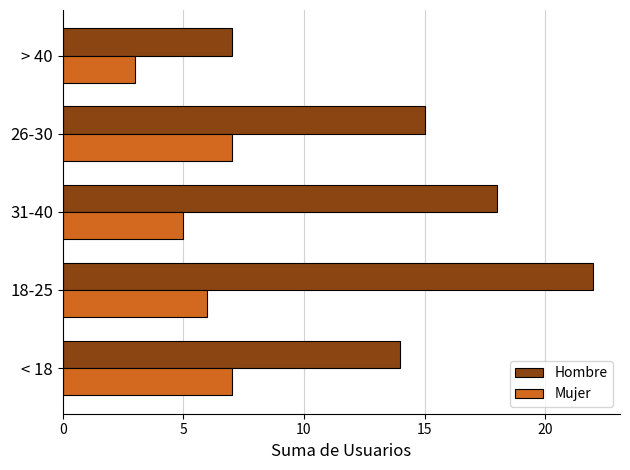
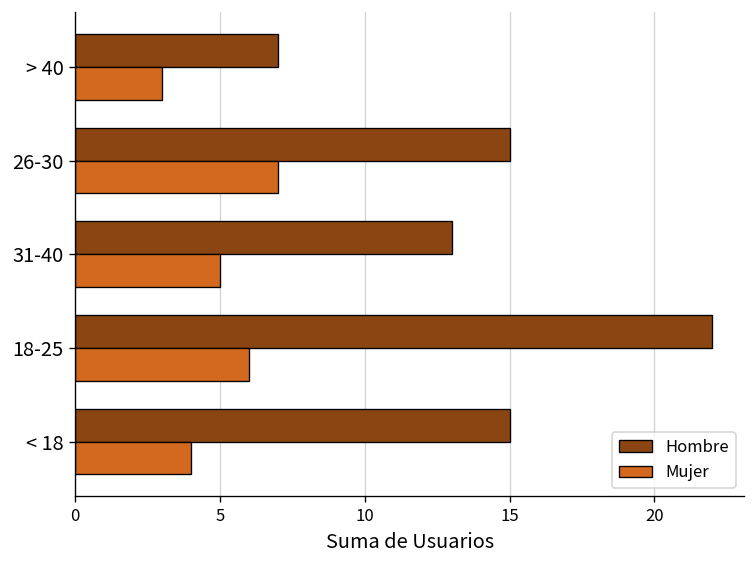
  {
    "Hombre": {
      "> 40": 7,
      "26-30": 15,
-     "31-40": 18,
+     "31-40": 13,
      "18-25": 22,
-     "< 18": 14
+     "< 18": 15
    },
    "Mujer": {
      "> 40": 3,
      "26-30": 7,
      "31-40": 5,
      "18-25": 6,
-     "< 18": 7
+     "< 18": 4
    }
  }
